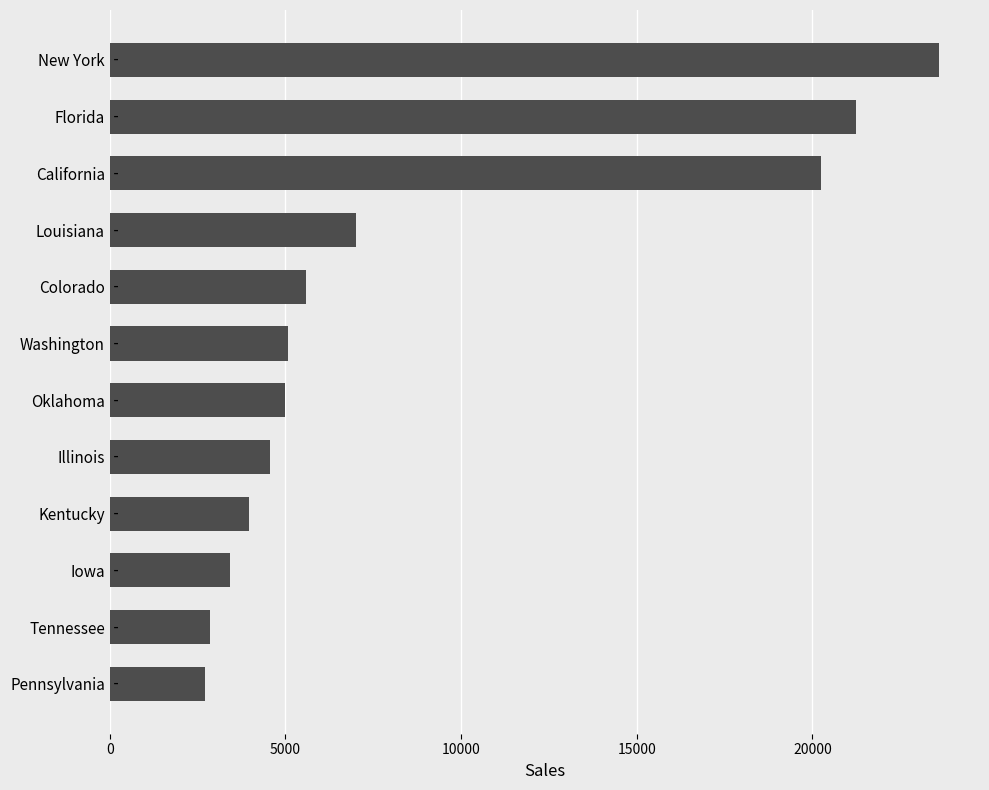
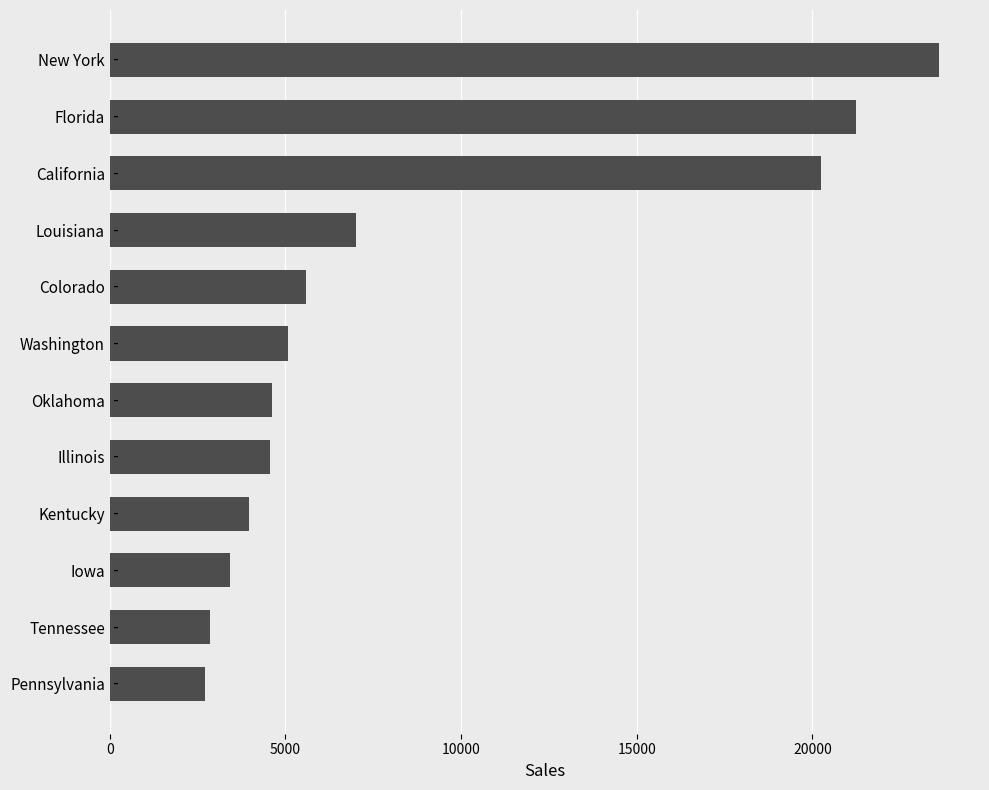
  {
    "New York": 23600,
    "Florida": 21300,
    "California": 20200,
    "Louisiana": 7000,
    "Colorado": 5600,
    "Washington": 5100,
-   "Oklahoma": 5000,
+   "Oklahoma": 4600,
    "Illinois": 4600,
    "Kentucky": 4000,
    "Iowa": 3400,
    "Tennessee": 2800,
    "Pennsylvania": 2700
  }
